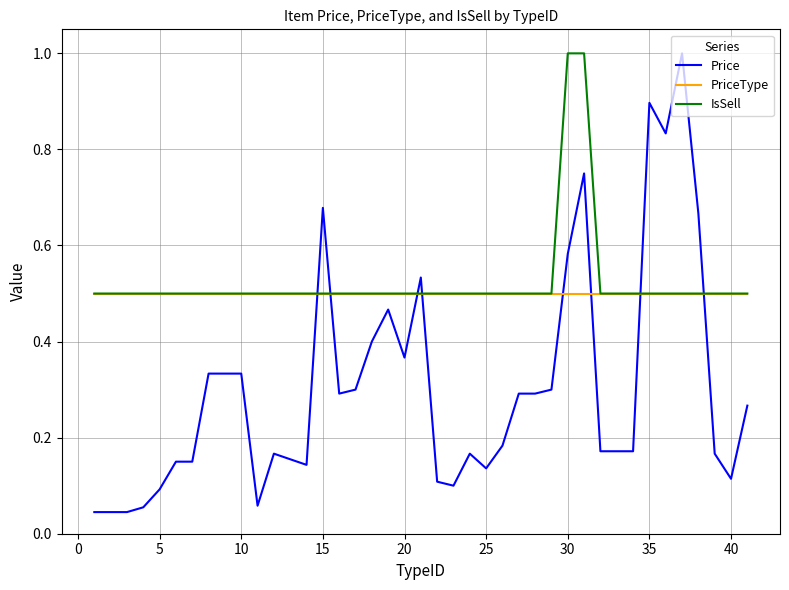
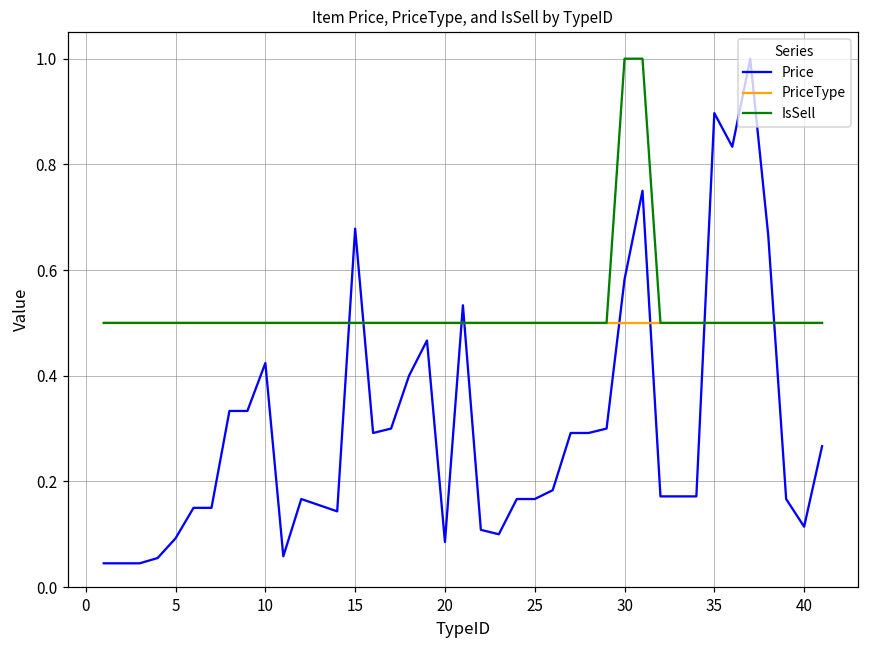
  {
    "Price": {
      "5": 0.09,
-     "10": 0.33,
+     "10": 0.42,
      "15": 0.68,
-     "20": 0.37,
-     "25": 0.14,
+     "20": 0.09,
+     "25": 0.17,
      "30": 0.58,
      "35": 0.90,
      "40": 0.11
    },
    "PriceType": {
      "30": 0.50
    },
    "IsSell": {
      "30": 1.00
    }
  }
